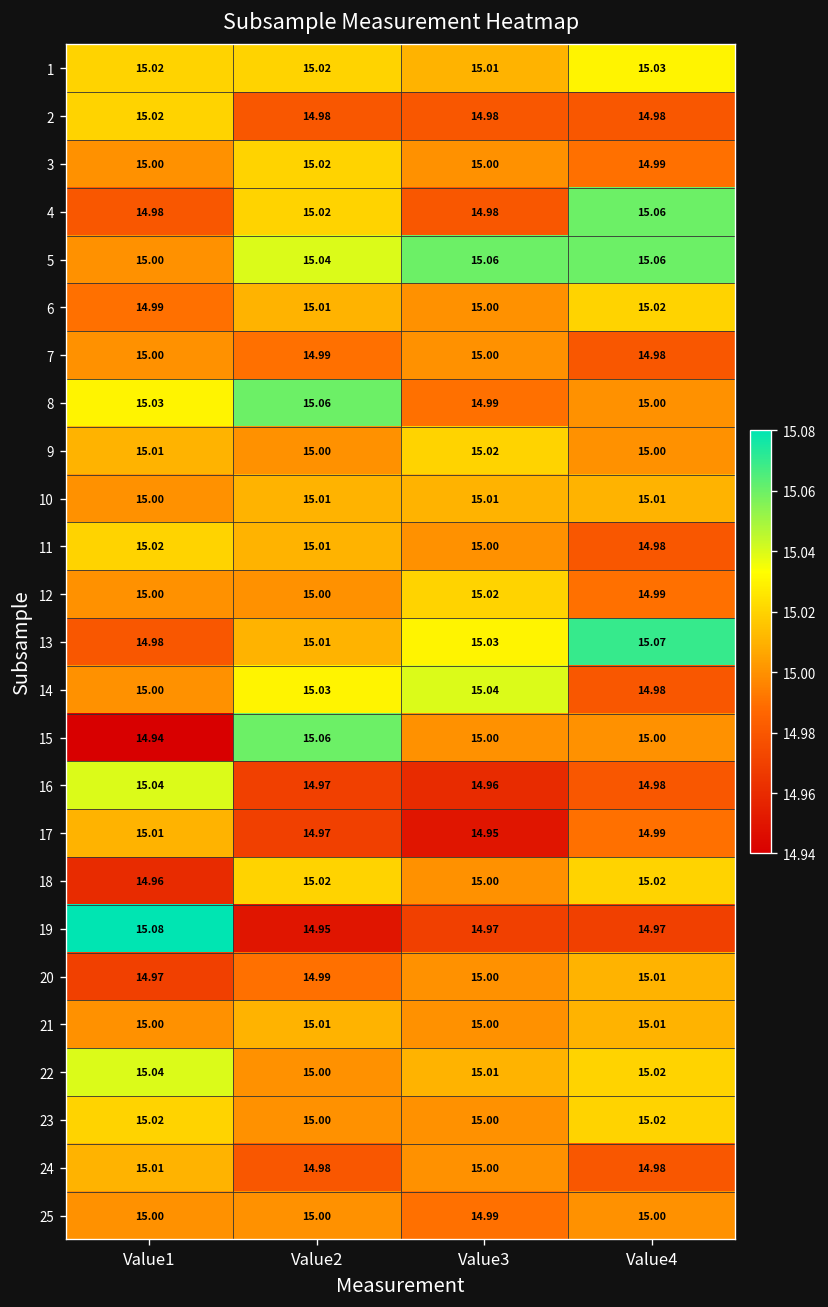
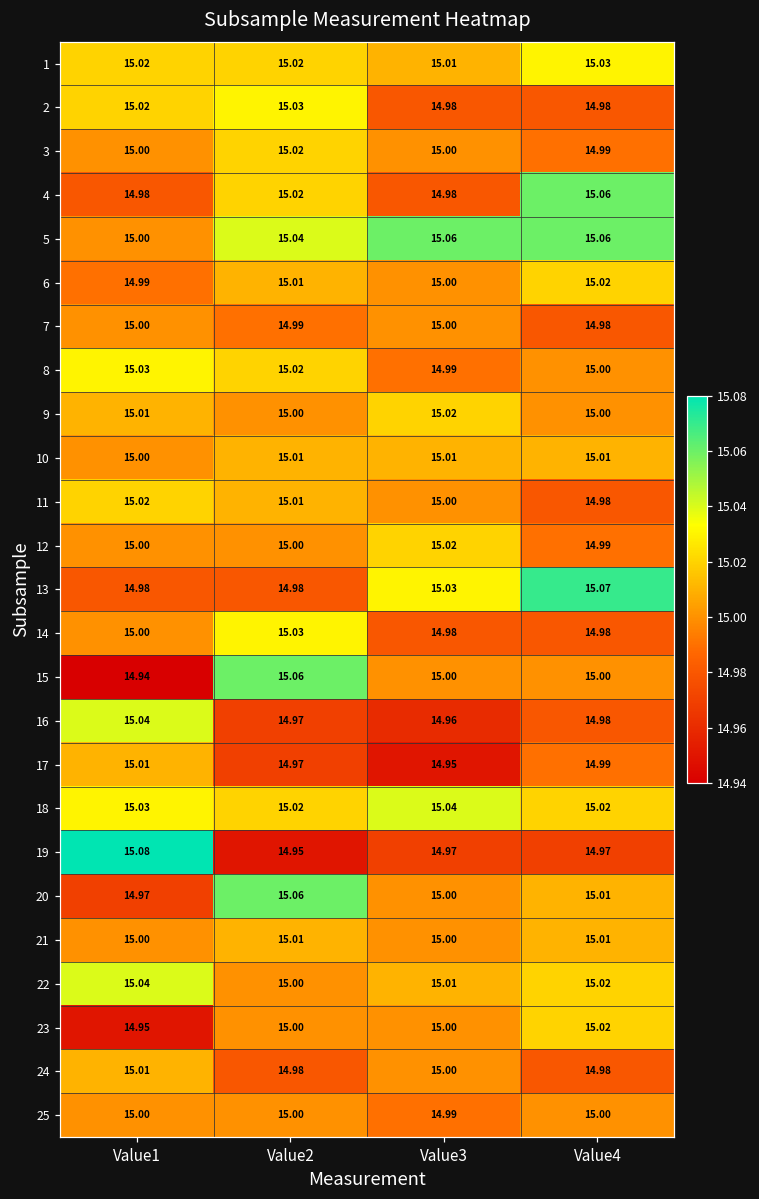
  {
    "1": {
      "Value1": 15.02,
      "Value2": 15.02,
      "Value3": 15.01,
      "Value4": 15.03
    },
    "2": {
      "Value1": 15.02,
-     "Value2": 14.98,
+     "Value2": 15.03,
      "Value3": 14.98,
      "Value4": 14.98
    },
    "3": {
      "Value1": 15.00,
      "Value2": 15.02,
      "Value3": 15.00,
      "Value4": 14.99
    },
    "4": {
      "Value1": 14.98,
      "Value2": 15.02,
      "Value3": 14.98,
      "Value4": 15.06
    },
    "5": {
      "Value1": 15.00,
      "Value2": 15.04,
      "Value3": 15.06,
      "Value4": 15.06
    },
    "6": {
      "Value1": 14.99,
      "Value2": 15.01,
      "Value3": 15.00,
      "Value4": 15.02
    },
    "7": {
      "Value1": 15.00,
      "Value2": 14.99,
      "Value3": 15.00,
      "Value4": 14.98
    },
    "8": {
      "Value1": 15.03,
-     "Value2": 15.06,
+     "Value2": 15.02,
      "Value3": 14.99,
      "Value4": 15.00
    },
    "9": {
      "Value1": 15.01,
      "Value2": 15.00,
      "Value3": 15.02,
      "Value4": 15.00
    },
    "10": {
      "Value1": 15.00,
      "Value2": 15.01,
      "Value3": 15.01,
      "Value4": 15.01
    },
    "11": {
      "Value1": 15.02,
      "Value2": 15.01,
      "Value3": 15.00,
      "Value4": 14.98
    },
    "12": {
      "Value1": 15.00,
      "Value2": 15.00,
      "Value3": 15.02,
      "Value4": 14.99
    },
    "13": {
      "Value1": 14.98,
-     "Value2": 15.01,
+     "Value2": 14.98,
      "Value3": 15.03,
      "Value4": 15.07
    },
    "14": {
      "Value1": 15.00,
      "Value2": 15.03,
-     "Value3": 15.04,
+     "Value3": 14.98,
      "Value4": 14.98
    },
    "15": {
      "Value1": 14.94,
      "Value2": 15.06,
      "Value3": 15.00,
      "Value4": 15.00
    },
    "16": {
      "Value1": 15.04,
      "Value2": 14.97,
      "Value3": 14.96,
      "Value4": 14.98
    },
    "17": {
      "Value1": 15.01,
      "Value2": 14.97,
      "Value3": 14.95,
      "Value4": 14.99
    },
    "18": {
-     "Value1": 14.96,
+     "Value1": 15.03,
      "Value2": 15.02,
-     "Value3": 15.00,
+     "Value3": 15.04,
      "Value4": 15.02
    },
    "19": {
      "Value1": 15.08,
      "Value2": 14.95,
      "Value3": 14.97,
      "Value4": 14.97
    },
    "20": {
      "Value1": 14.97,
-     "Value2": 14.99,
+     "Value2": 15.06,
      "Value3": 15.00,
      "Value4": 15.01
    },
    "21": {
      "Value1": 15.00,
      "Value2": 15.01,
      "Value3": 15.00,
      "Value4": 15.01
    },
    "22": {
      "Value1": 15.04,
      "Value2": 15.00,
      "Value3": 15.01,
      "Value4": 15.02
    },
    "23": {
-     "Value1": 15.02,
+     "Value1": 14.95,
      "Value2": 15.00,
      "Value3": 15.00,
      "Value4": 15.02
    },
    "24": {
      "Value1": 15.01,
      "Value2": 14.98,
      "Value3": 15.00,
      "Value4": 14.98
    },
    "25": {
      "Value1": 15.00,
      "Value2": 15.00,
      "Value3": 14.99,
      "Value4": 15.00
    }
  }
